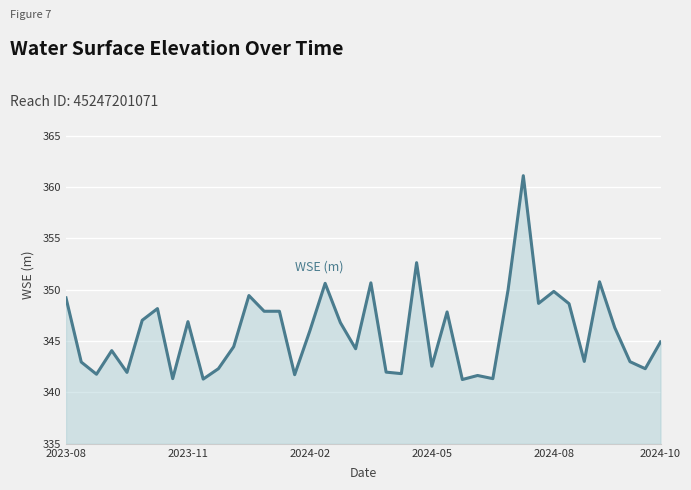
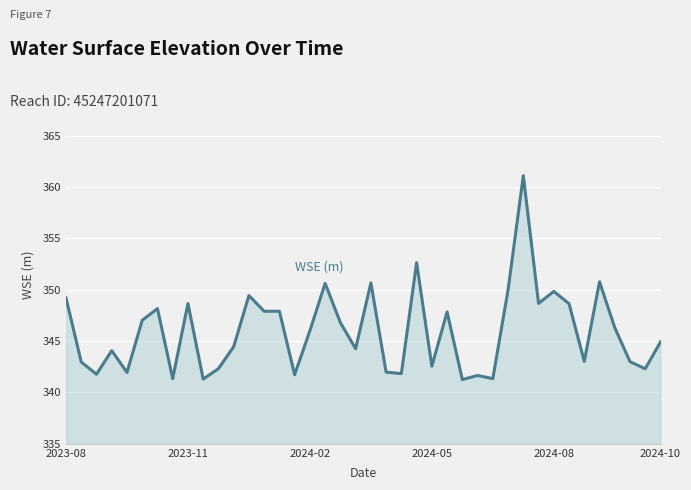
  {
    "2023-08": 349.2,
-   "2023-11": 346.9,
+   "2023-11": 348.7,
    "2024-02": 346.0,
    "2024-05": 342.6,
    "2024-08": 349.8,
    "2024-10": 344.9
  }
